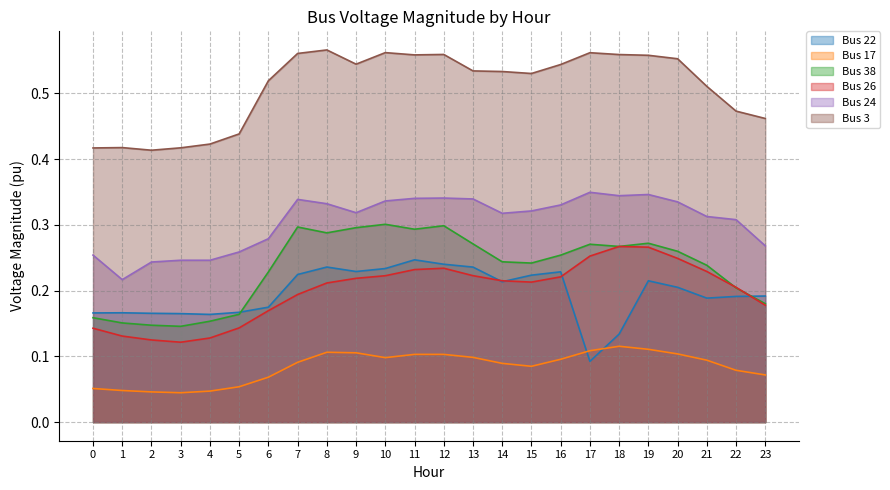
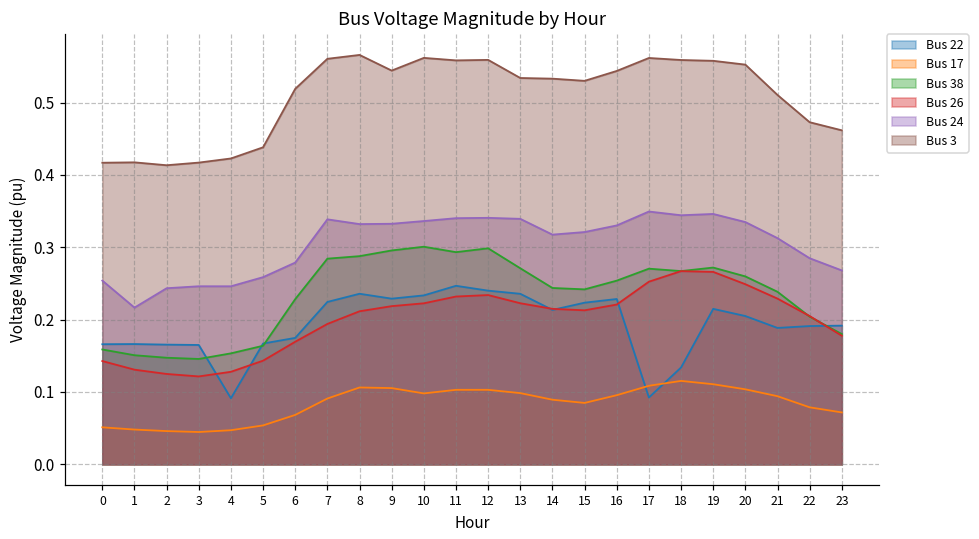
  {
    "Bus 22": {
      "0": 0.17,
      "1": 0.17,
      "2": 0.17,
      "3": 0.16,
-     "4": 0.16,
+     "4": 0.09,
      "6": 0.17,
      "7": 0.22,
      "8": 0.24,
      "9": 0.23,
      "10": 0.23,
      "11": 0.25,
      "12": 0.24,
      "13": 0.24,
      "15": 0.22,
      "16": 0.23,
      "17": 0.09,
      "18": 0.13,
      "19": 0.21,
      "20": 0.20,
      "21": 0.19,
      "22": 0.19,
      "23": 0.19
    },
    "Bus 38": {
      "0": 0.16,
      "1": 0.15,
      "2": 0.15,
      "3": 0.15,
      "4": 0.15,
      "6": 0.23,
-     "7": 0.30,
+     "7": 0.28,
      "8": 0.29,
      "9": 0.30,
      "10": 0.30,
      "11": 0.29,
      "12": 0.30,
      "13": 0.27,
      "14": 0.24,
      "15": 0.24,
      "16": 0.25,
      "17": 0.27,
      "19": 0.27,
      "20": 0.26,
      "21": 0.24
    },
    "Bus 24": {
      "0": 0.25,
      "1": 0.22,
      "2": 0.24,
      "3": 0.25,
      "4": 0.25,
      "5": 0.26,
      "6": 0.28,
      "7": 0.34,
      "8": 0.33,
-     "9": 0.32,
+     "9": 0.33,
      "10": 0.34,
      "11": 0.34,
      "12": 0.34,
      "13": 0.34,
      "14": 0.32,
      "15": 0.32,
      "16": 0.33,
      "17": 0.35,
      "18": 0.34,
      "19": 0.35,
      "20": 0.33,
      "21": 0.31,
-     "22": 0.31,
+     "22": 0.28,
      "23": 0.27
    }
  }
